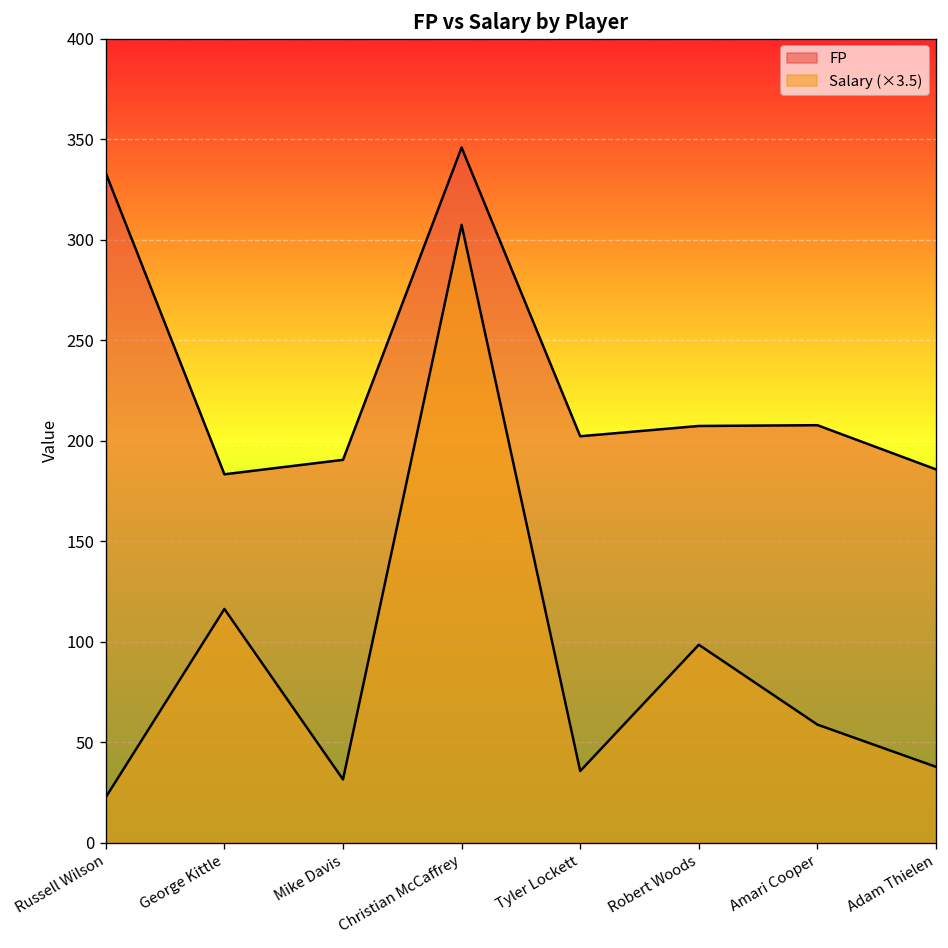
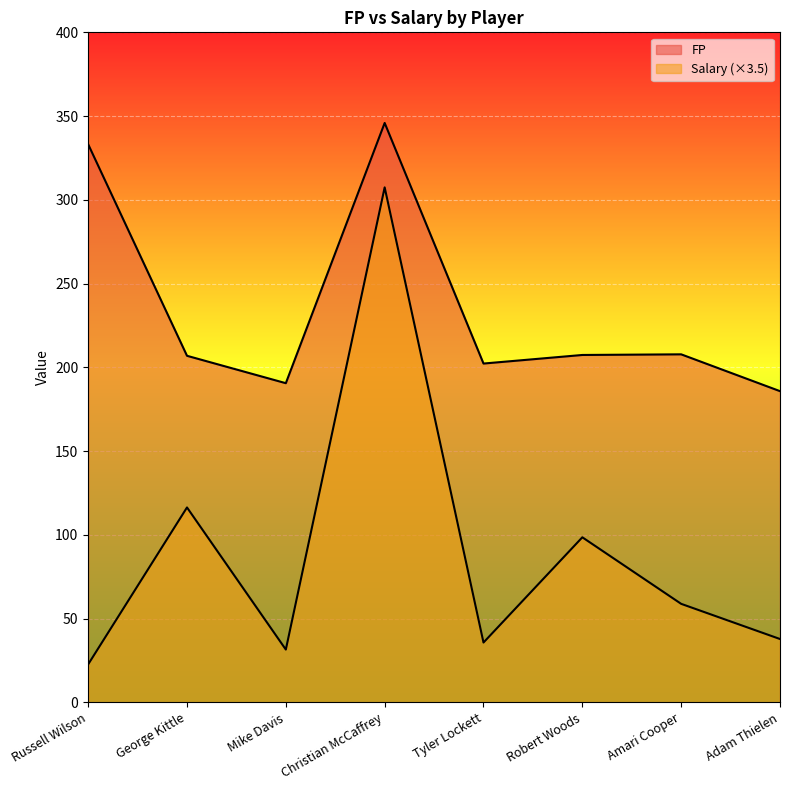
  {
    "FP": {
      "Russell Wilson": 333,
-     "George Kittle": 183,
+     "George Kittle": 207,
      "Mike Davis": 191,
      "Christian McCaffrey": 346,
      "Tyler Lockett": 202,
      "Robert Woods": 207,
      "Amari Cooper": 208,
      "Adam Thielen": 186
    },
    "Salary (×3.5)": {
      "Russell Wilson": 23,
      "George Kittle": 116,
      "Mike Davis": 32,
      "Christian McCaffrey": 307,
      "Tyler Lockett": 36,
      "Robert Woods": 99,
      "Amari Cooper": 59,
      "Adam Thielen": 38
    }
  }
